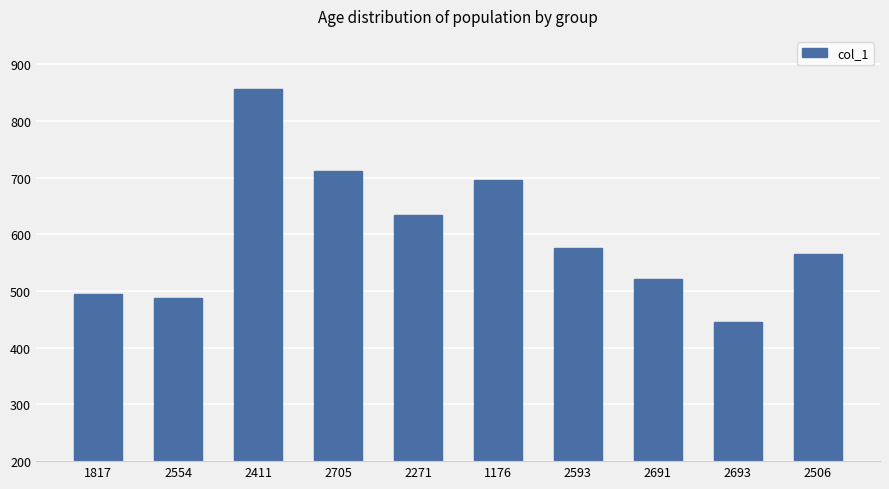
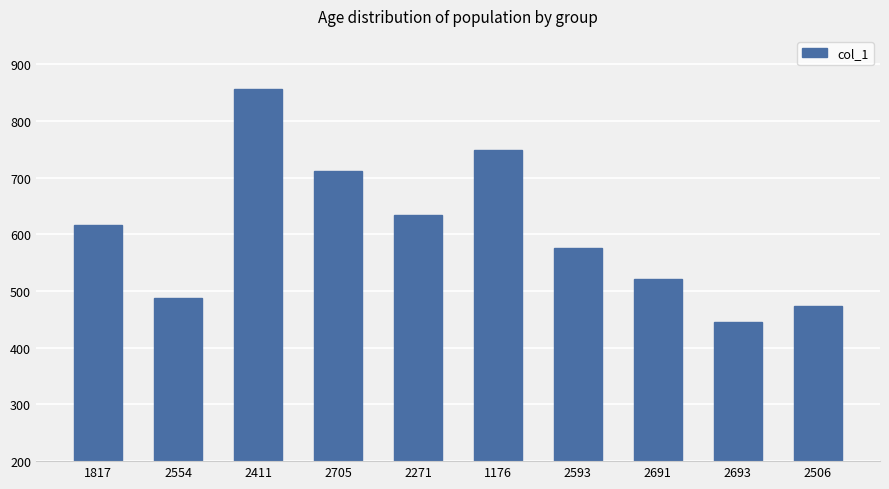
  {
-   "1817": 500,
+   "1817": 620,
    "2554": 490,
    "2411": 860,
    "2705": 710,
    "2271": 630,
-   "1176": 700,
+   "1176": 750,
    "2593": 580,
    "2691": 520,
    "2693": 450,
-   "2506": 570
+   "2506": 470
  }
